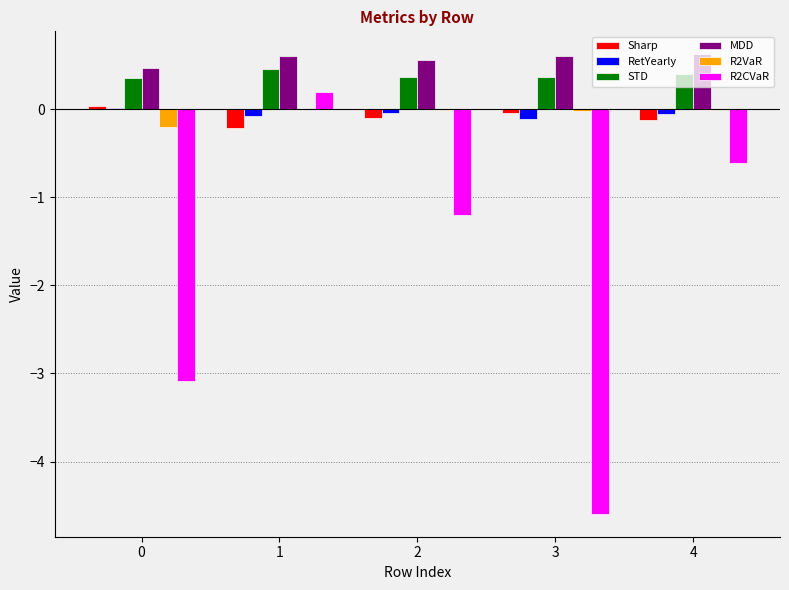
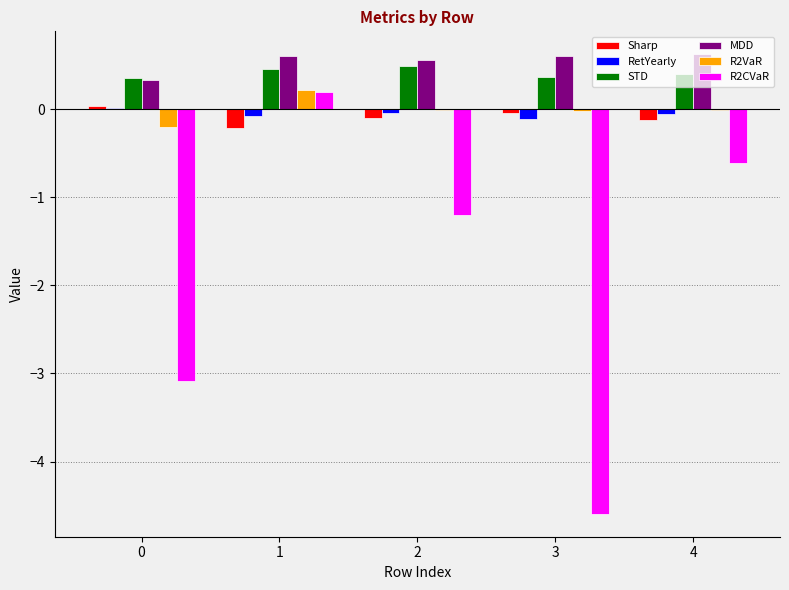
  {
    "Sharp": {
      "0": 0.0,
      "1": -0.2,
      "2": -0.1,
      "3": 0.0,
      "4": -0.1
    },
    "RetYearly": {
      "1": -0.1,
      "2": 0.0,
      "3": -0.1,
      "4": 0.0
    },
    "STD": {
      "0": 0.4,
      "1": 0.5,
-     "2": 0.4,
+     "2": 0.5,
      "3": 0.4
    },
    "MDD": {
-     "0": 0.5,
+     "0": 0.3,
      "1": 0.6,
      "2": 0.6,
      "3": 0.6
    },
    "R2VaR": {
      "0": -0.2,
-     "1": 0.0
+     "1": 0.2
    },
    "R2CVaR": {
      "0": -3.1,
      "1": 0.2,
      "2": -1.2,
      "3": -4.6,
      "4": -0.6
    }
  }
